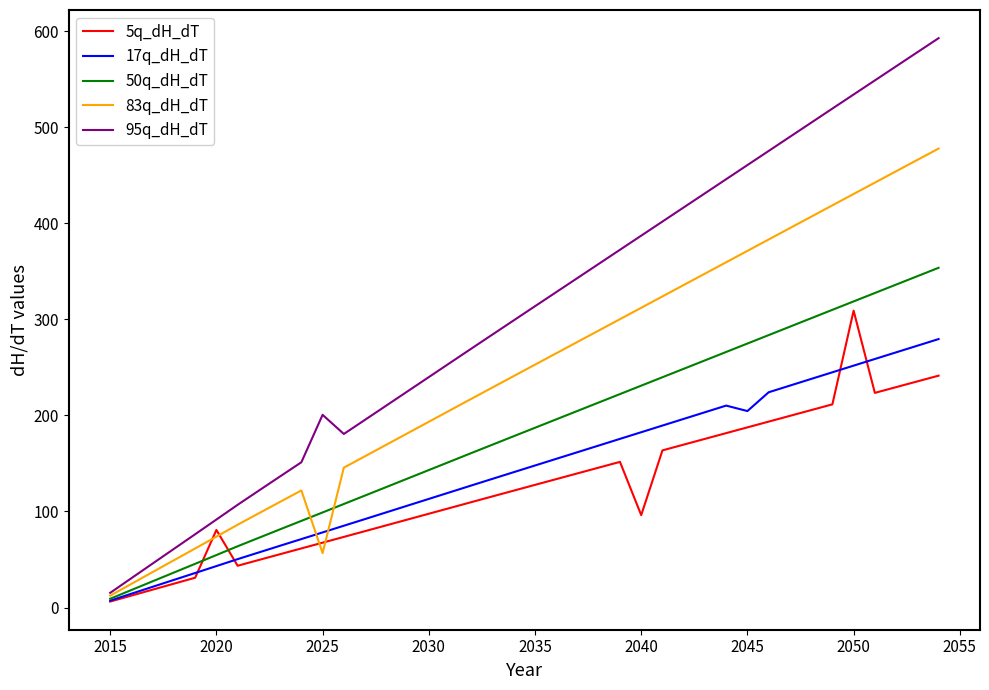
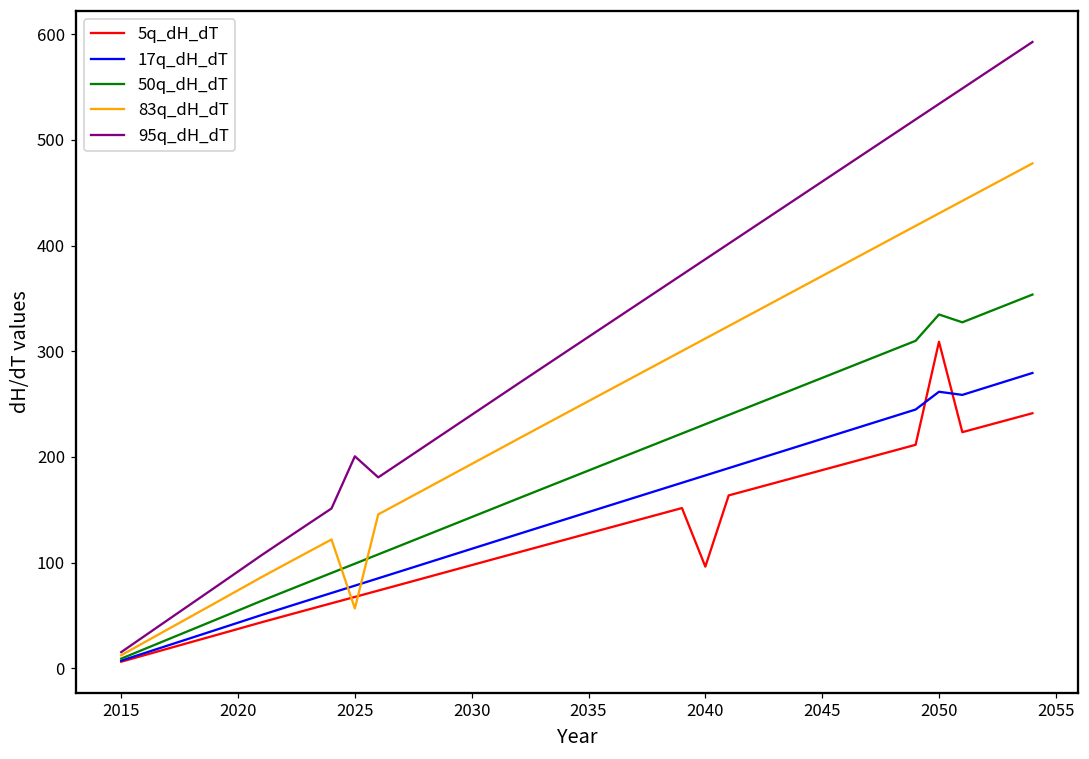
  {
    "5q_dH_dT": {
-     "2020": 80,
+     "2020": 40,
      "2025": 70,
      "2030": 100,
      "2035": 130,
      "2040": 100,
      "2045": 190,
      "2050": 310
    },
    "17q_dH_dT": {
      "2020": 40,
      "2025": 80,
      "2030": 110,
      "2035": 150,
      "2040": 180,
-     "2045": 200,
-     "2050": 250
+     "2045": 220,
+     "2050": 260
    },
    "50q_dH_dT": {
      "2020": 50,
      "2025": 100,
      "2030": 140,
      "2035": 190,
      "2040": 230,
      "2045": 270,
-     "2050": 320
+     "2050": 330
    },
    "83q_dH_dT": {
      "2015": 10,
      "2020": 70,
      "2025": 60,
      "2030": 190,
      "2035": 250,
      "2040": 310,
      "2045": 370,
      "2050": 430
    },
    "95q_dH_dT": {
      "2015": 20,
      "2020": 90,
      "2025": 200,
      "2030": 240,
      "2035": 310,
      "2040": 390,
      "2045": 460,
      "2050": 530
    }
  }
